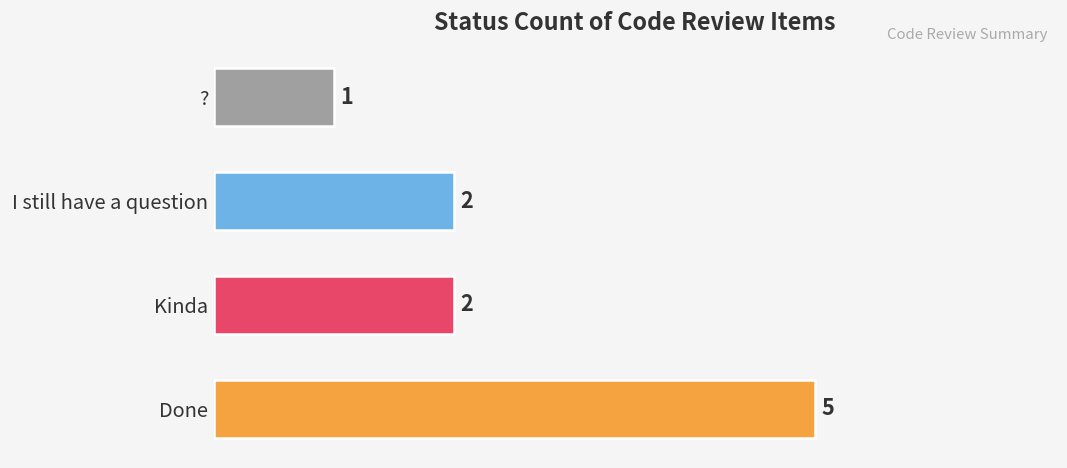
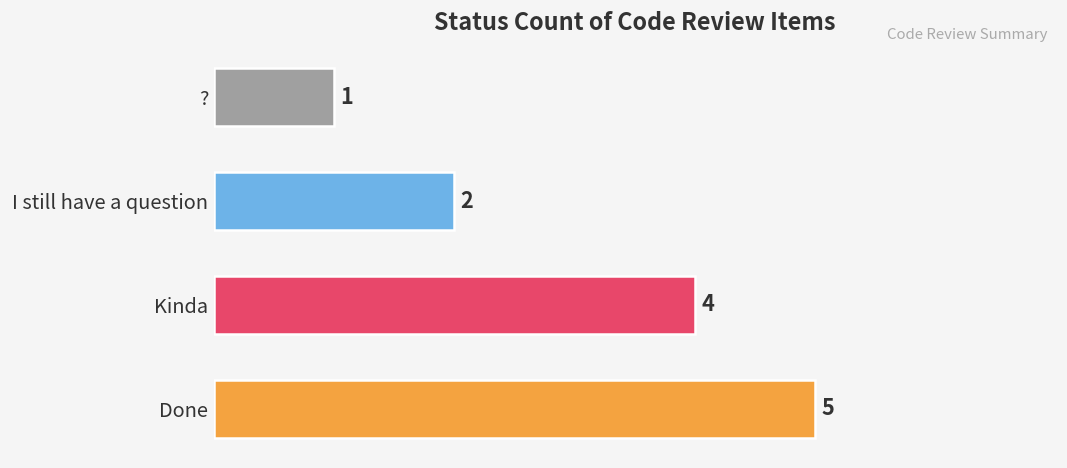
  {
    "?": 1,
    "I still have a question": 2,
-   "Kinda": 2,
+   "Kinda": 4,
    "Done": 5
  }
